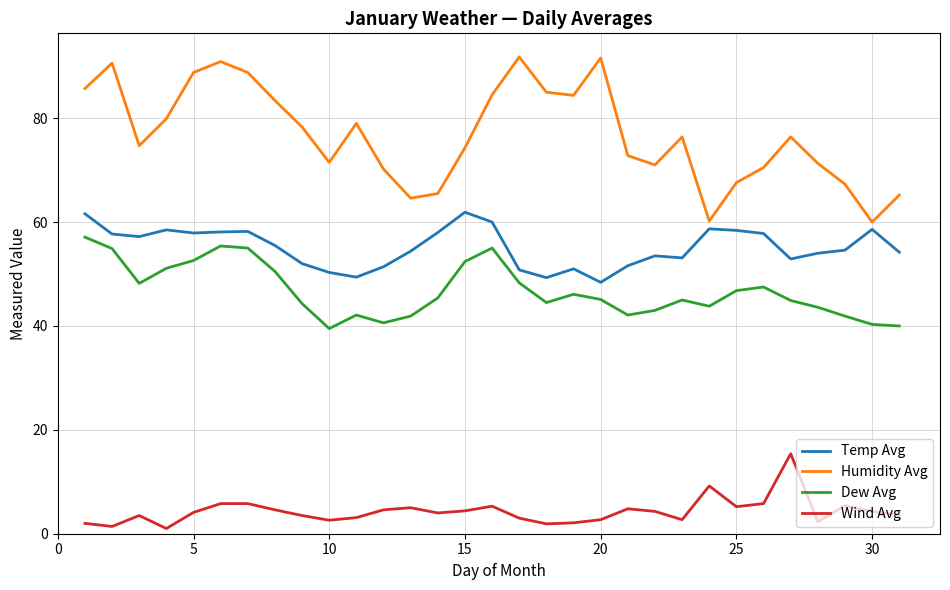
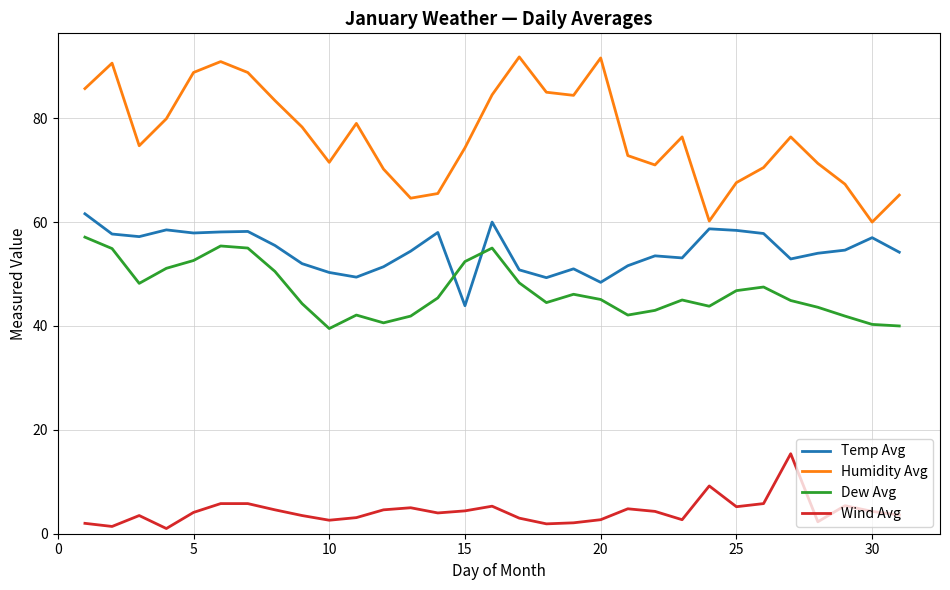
  {
    "Temp Avg": {
      "5": 58,
      "10": 50,
-     "15": 62,
+     "15": 44,
      "20": 48,
      "25": 58,
-     "30": 59
+     "30": 57
    },
    "Humidity Avg": {
      "5": 89,
      "10": 72,
      "15": 74,
      "20": 92,
      "25": 68,
      "30": 60
    },
    "Dew Avg": {
      "5": 53,
      "10": 40,
      "15": 52,
      "20": 45,
      "25": 47,
      "30": 40
    },
    "Wind Avg": {
      "5": 4,
      "10": 3,
      "15": 4,
      "20": 3,
      "25": 5
    }
  }
